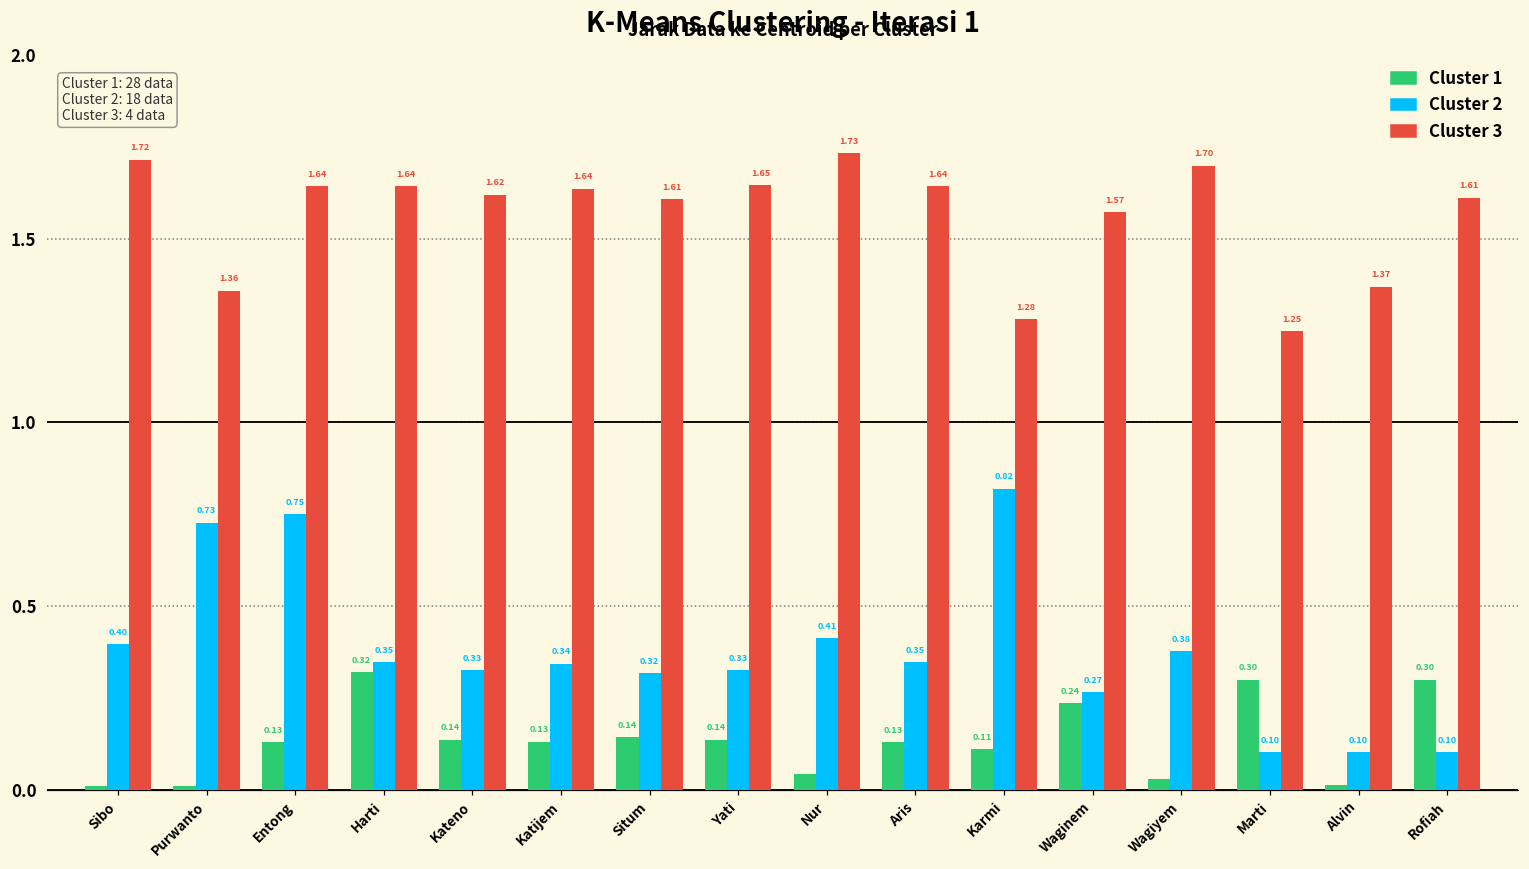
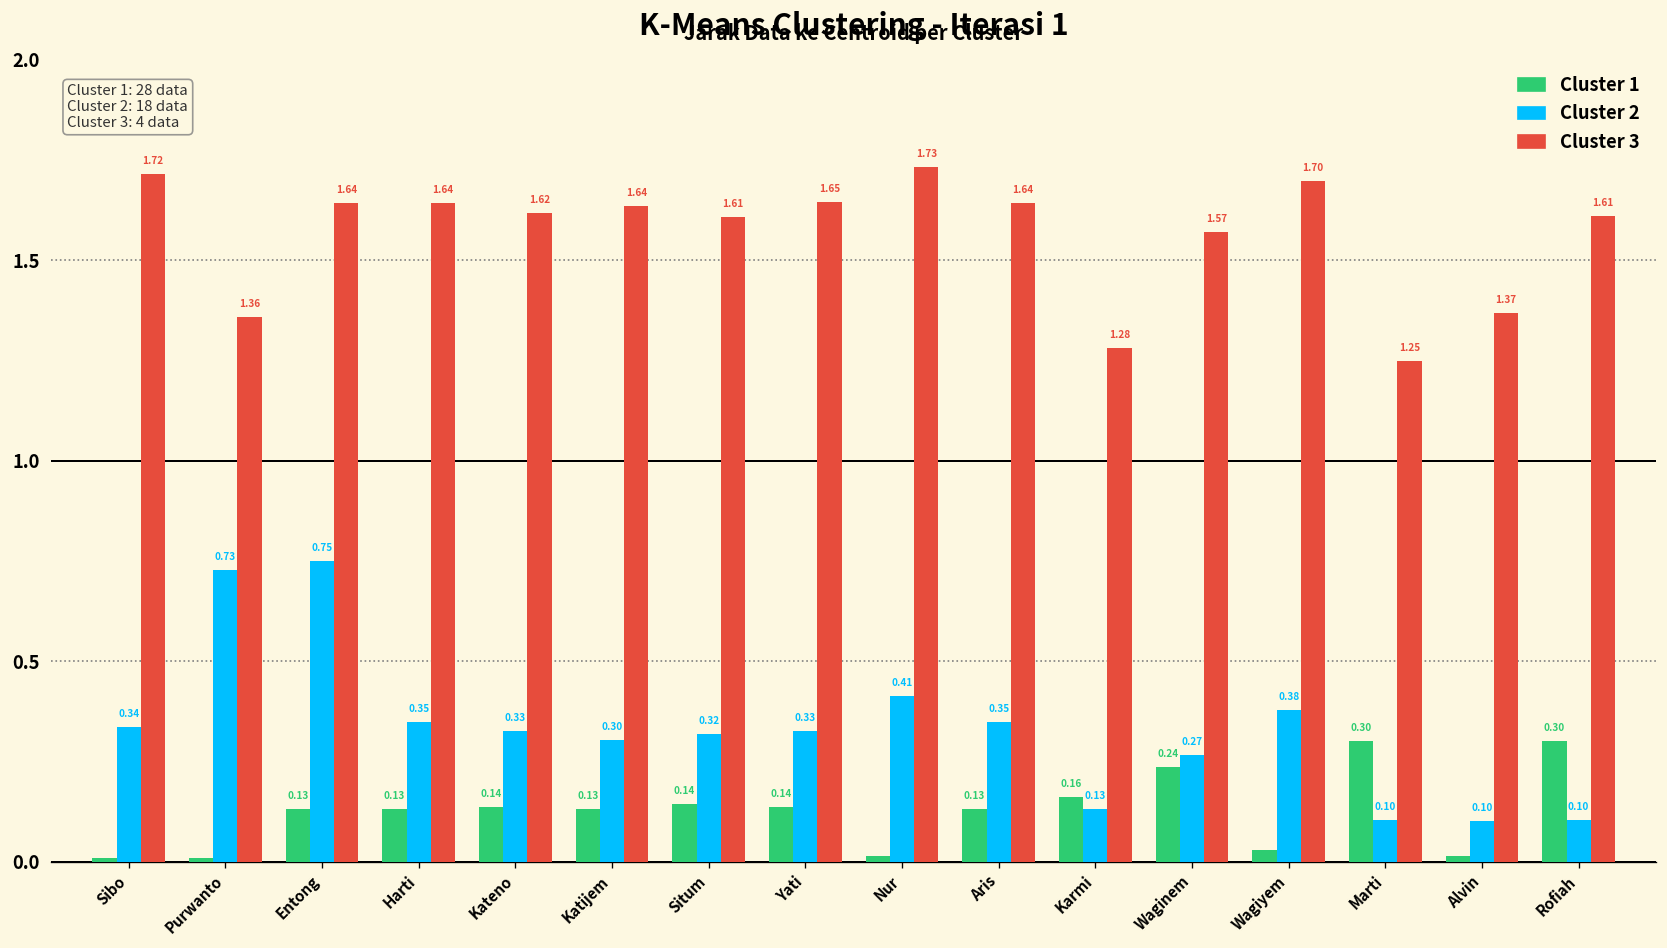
  {
    "Cluster 1": {
      "Entong": 0.13,
-     "Harti": 0.32,
+     "Harti": 0.13,
      "Kateno": 0.14,
      "Katijem": 0.13,
      "Situm": 0.14,
      "Yati": 0.14,
-     "Nur": 0.04,
+     "Nur": 0.01,
      "Aris": 0.13,
-     "Karmi": 0.11,
+     "Karmi": 0.16,
      "Waginem": 0.24,
      "Marti": 0.30,
      "Rofiah": 0.30
    },
    "Cluster 2": {
-     "Sibo": 0.40,
+     "Sibo": 0.34,
      "Purwanto": 0.73,
      "Entong": 0.75,
      "Harti": 0.35,
      "Kateno": 0.33,
-     "Katijem": 0.34,
+     "Katijem": 0.30,
      "Situm": 0.32,
      "Yati": 0.33,
      "Nur": 0.41,
      "Aris": 0.35,
-     "Karmi": 0.82,
+     "Karmi": 0.13,
      "Waginem": 0.27,
      "Wagiyem": 0.38,
      "Marti": 0.10,
      "Alvin": 0.10,
      "Rofiah": 0.10
    },
    "Cluster 3": {
      "Sibo": 1.72,
      "Purwanto": 1.36,
      "Entong": 1.64,
      "Harti": 1.64,
      "Kateno": 1.62,
      "Katijem": 1.64,
      "Situm": 1.61,
      "Yati": 1.65,
      "Nur": 1.73,
      "Aris": 1.64,
      "Karmi": 1.28,
      "Waginem": 1.57,
      "Wagiyem": 1.70,
      "Marti": 1.25,
      "Alvin": 1.37,
      "Rofiah": 1.61
    }
  }
